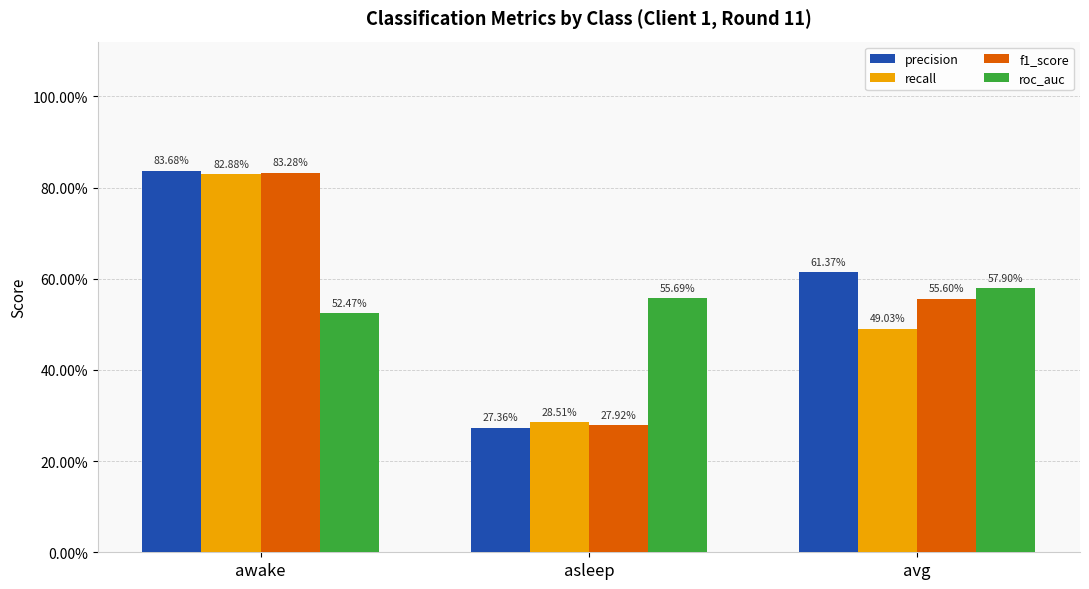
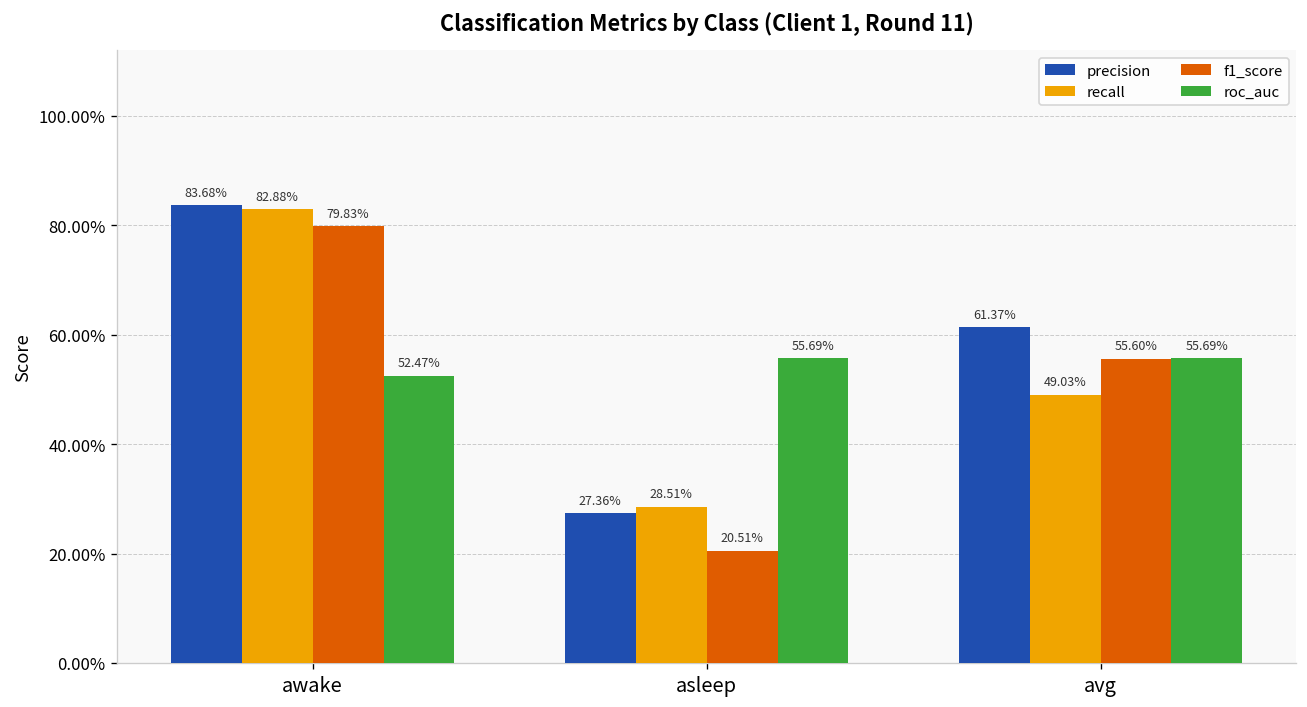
  {
    "precision": {
      "awake": "83.68%",
      "asleep": "27.36%",
      "avg": "61.37%"
    },
    "recall": {
      "awake": "82.88%",
      "asleep": "28.51%",
      "avg": "49.03%"
    },
    "f1_score": {
-     "awake": "83.28%",
-     "asleep": "27.92%",
+     "awake": "79.83%",
+     "asleep": "20.51%",
      "avg": "55.60%"
    },
    "roc_auc": {
      "awake": "52.47%",
      "asleep": "55.69%",
-     "avg": "57.90%"
+     "avg": "55.69%"
    }
  }
